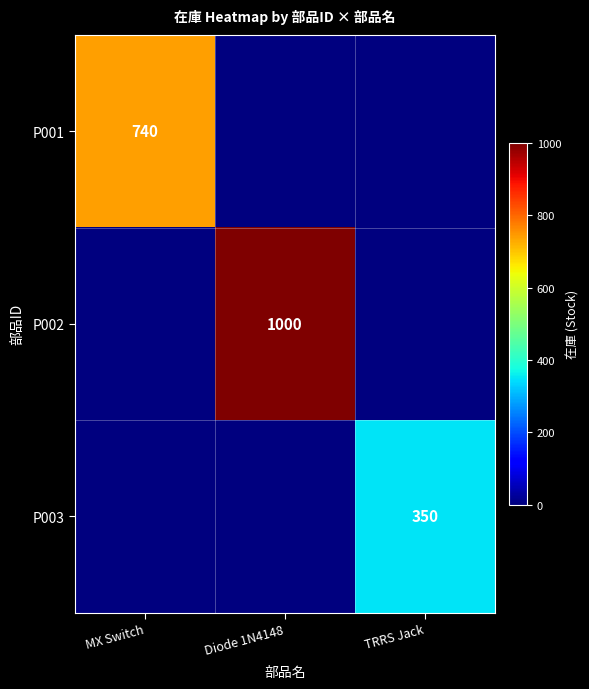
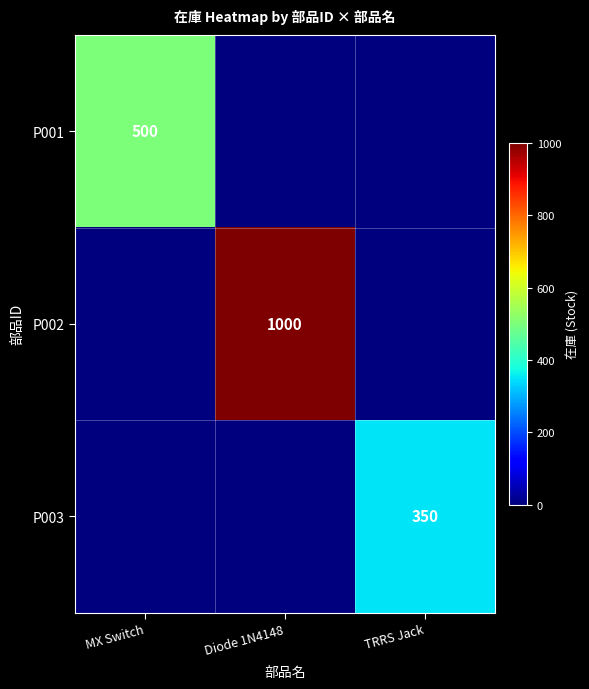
  {
    "P001": {
-     "MX Switch": 740
+     "MX Switch": 500
    },
    "P002": {
      "Diode 1N4148": 1000
    },
    "P003": {
      "TRRS Jack": 350
    }
  }
